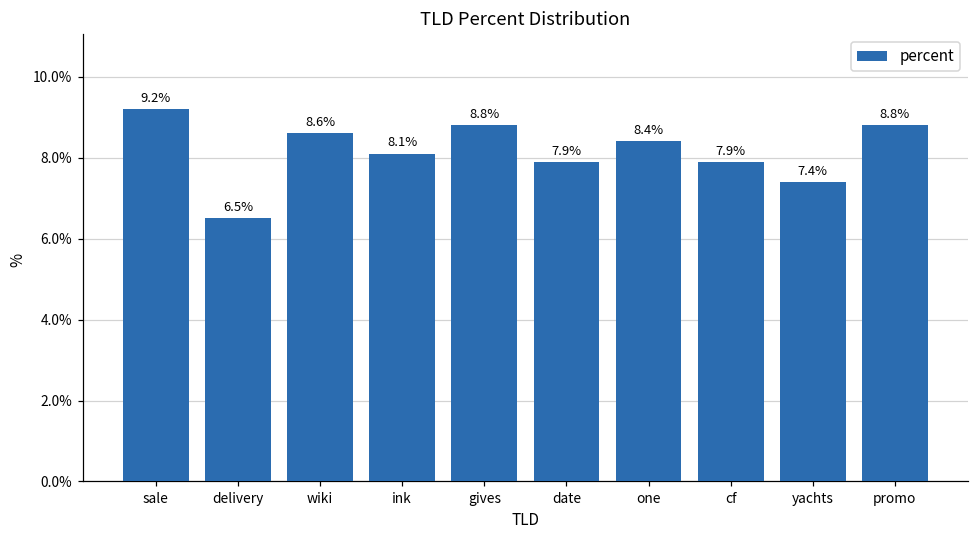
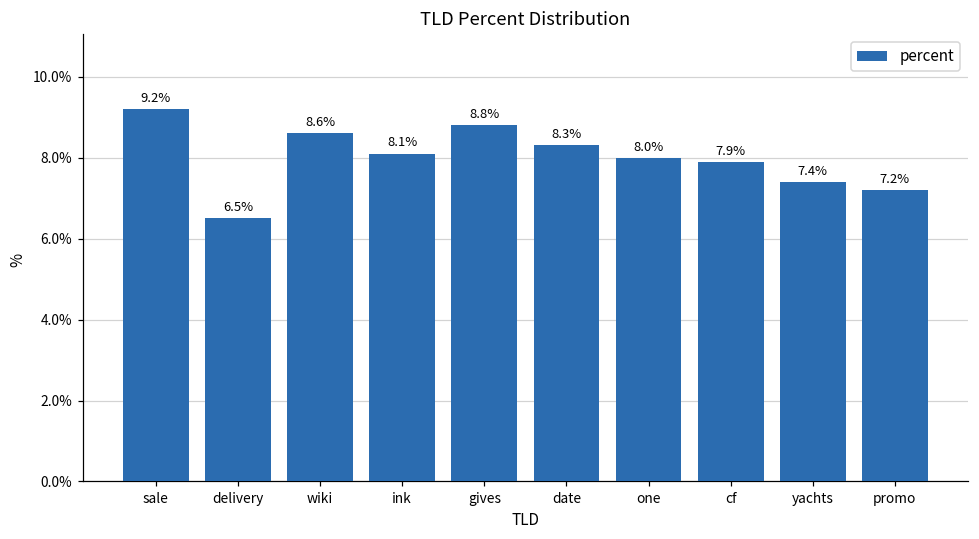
  {
    "sale": "9.2%",
    "delivery": "6.5%",
    "wiki": "8.6%",
    "ink": "8.1%",
    "gives": "8.8%",
-   "date": "7.9%",
-   "one": "8.4%",
+   "date": "8.3%",
+   "one": "8.0%",
    "cf": "7.9%",
    "yachts": "7.4%",
-   "promo": "8.8%"
+   "promo": "7.2%"
  }
